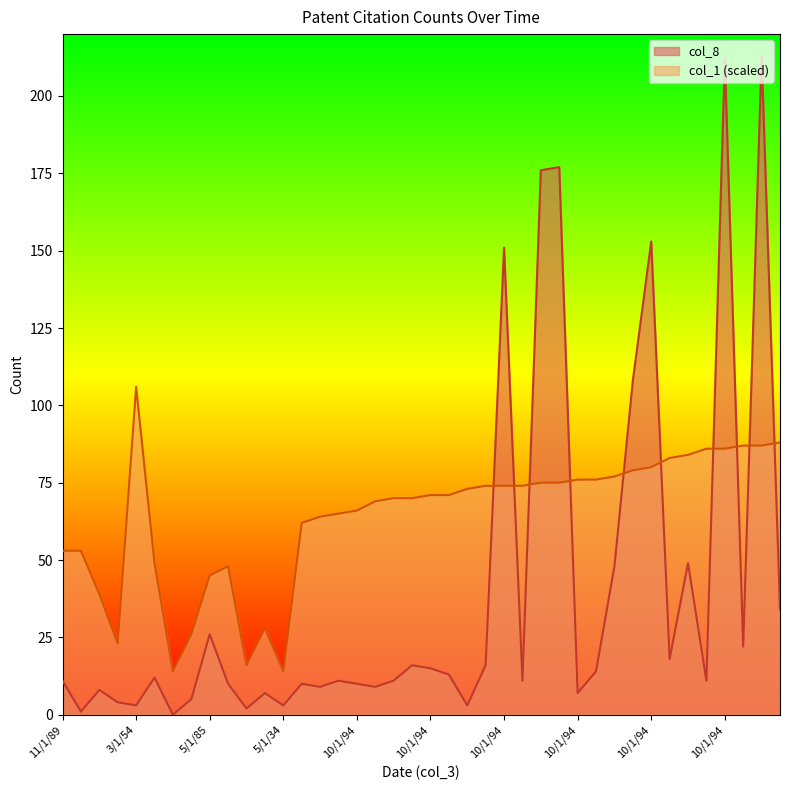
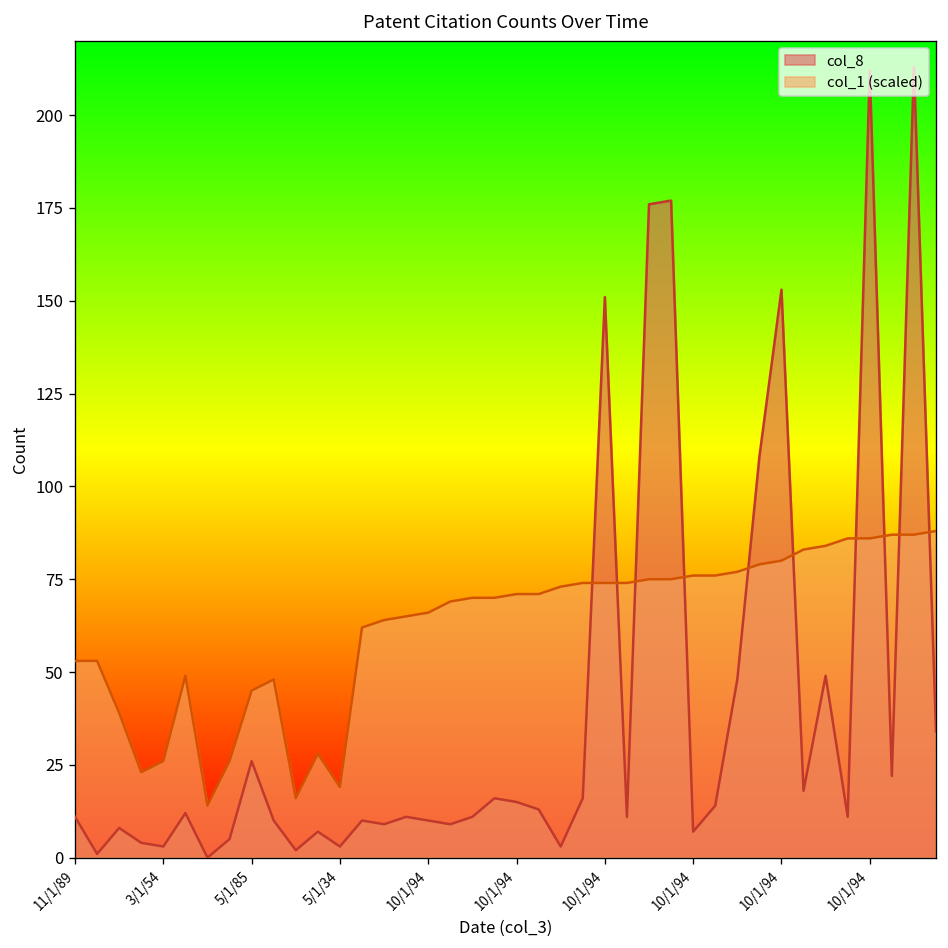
  {
    "col_8": {
      "11/1/89": 11,
      "3/1/54": 3,
      "5/1/85": 26,
      "5/1/34": 3
    },
    "col_1 (scaled)": {
      "11/1/89": 53,
-     "3/1/54": 106,
+     "3/1/54": 26,
      "5/1/85": 45,
-     "5/1/34": 14
+     "5/1/34": 19
    }
  }
